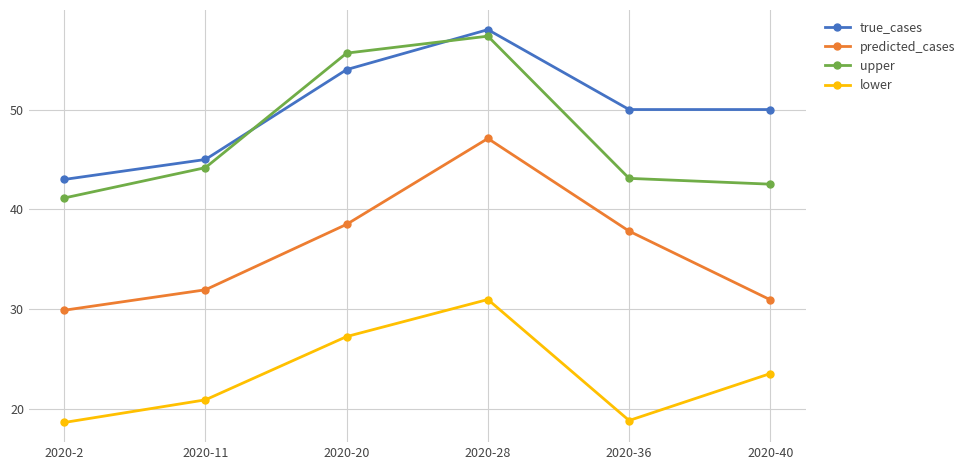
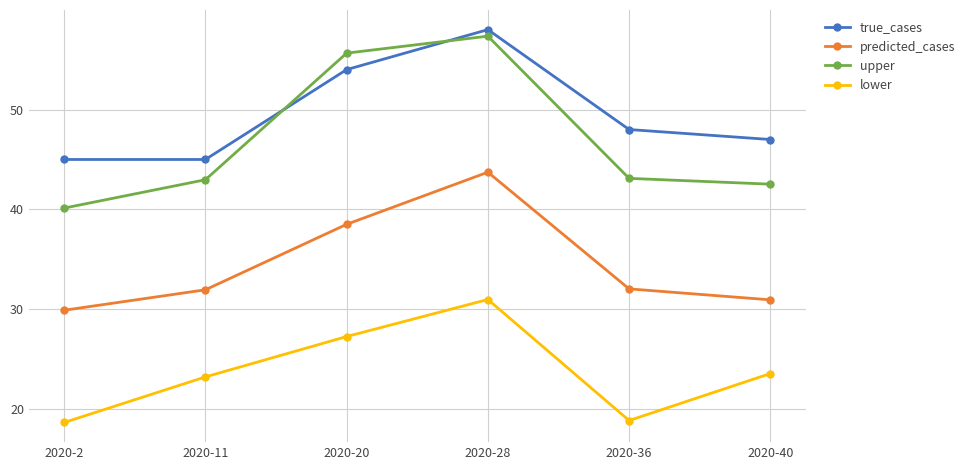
  {
    "true_cases": {
-     "2020-2": 43,
+     "2020-2": 45,
      "2020-11": 45,
      "2020-20": 54,
      "2020-28": 58,
-     "2020-36": 50,
-     "2020-40": 50
+     "2020-36": 48,
+     "2020-40": 47
    },
    "predicted_cases": {
      "2020-2": 30,
      "2020-11": 32,
      "2020-20": 39,
-     "2020-28": 47,
-     "2020-36": 38,
+     "2020-28": 44,
+     "2020-36": 32,
      "2020-40": 31
    },
    "upper": {
-     "2020-2": 41,
-     "2020-11": 44,
+     "2020-2": 40,
+     "2020-11": 43,
      "2020-20": 56,
      "2020-28": 57,
      "2020-36": 43,
      "2020-40": 43
    },
    "lower": {
      "2020-2": 19,
-     "2020-11": 21,
+     "2020-11": 23,
      "2020-20": 27,
      "2020-28": 31,
      "2020-36": 19,
      "2020-40": 24
    }
  }
